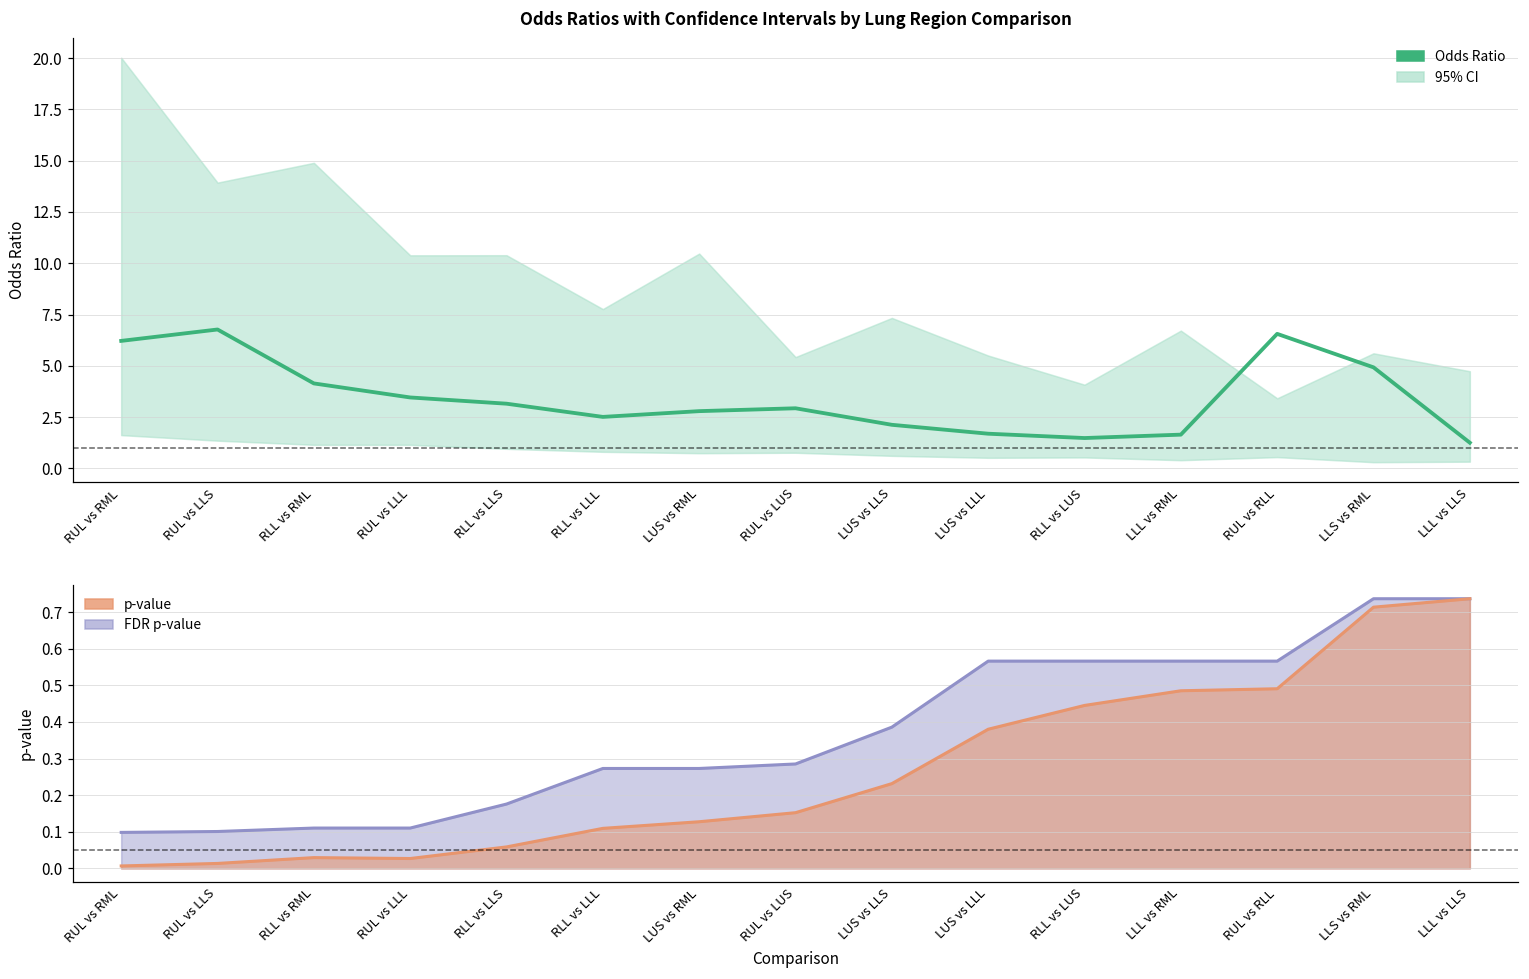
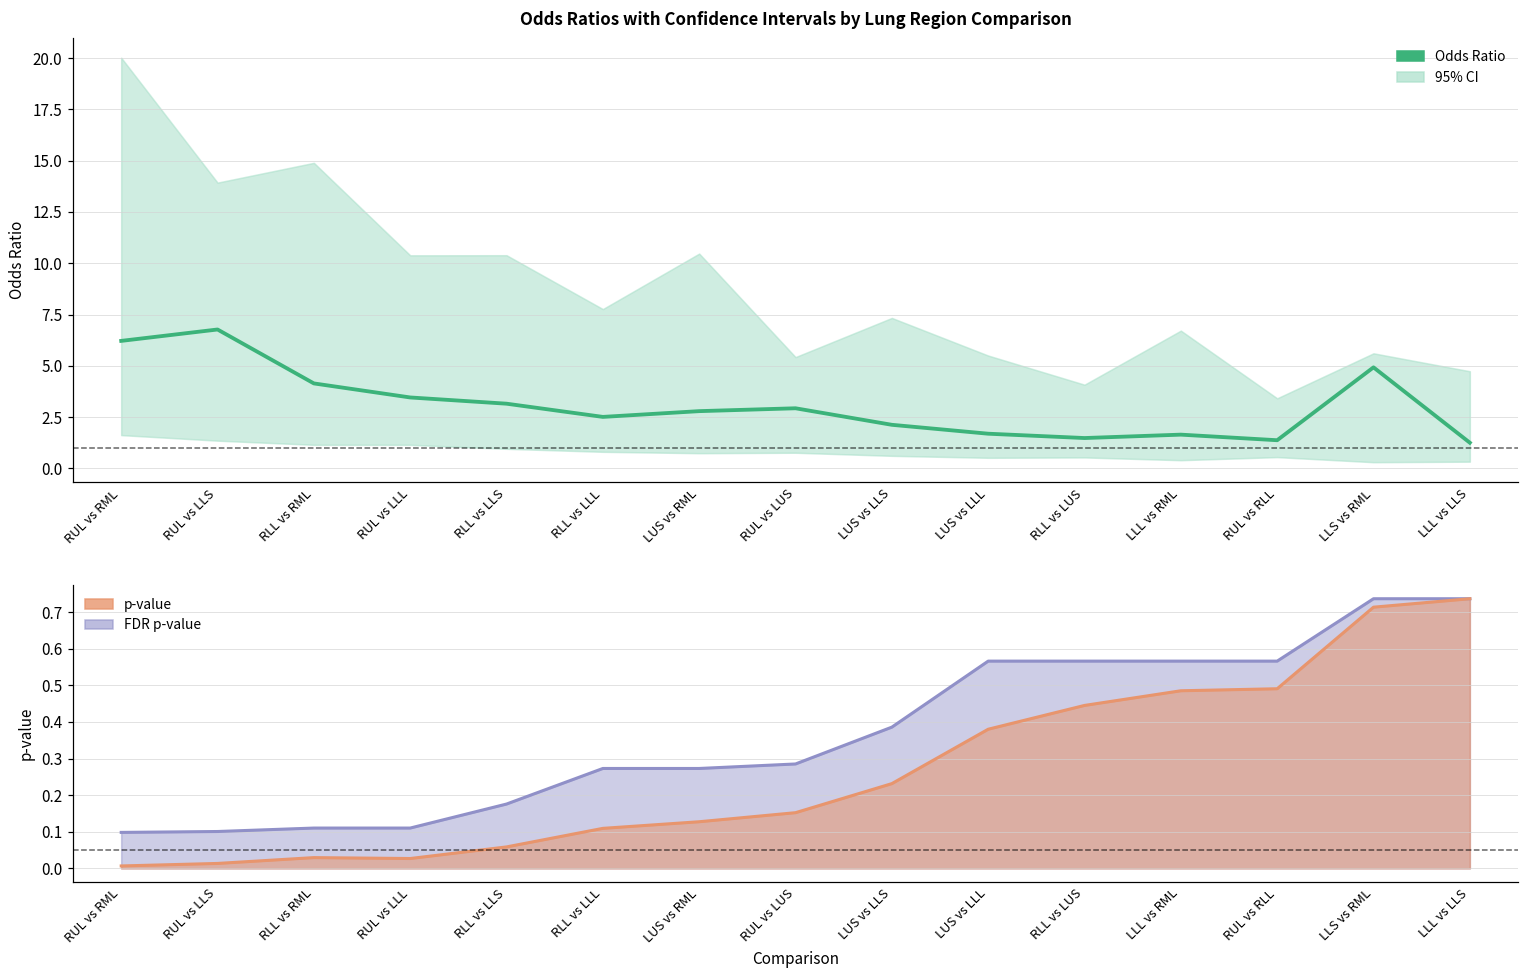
  {
    "Odds Ratios with Confidence Intervals by Lung Region Comparison": {
      "Odds Ratio": {
        "RUL vs RML": 6.2,
        "RUL vs LLS": 6.8,
        "RLL vs RML": 4.1,
        "RUL vs LLL": 3.5,
        "RLL vs LLS": 3.2,
        "RLL vs LLL": 2.5,
        "LUS vs RML": 2.8,
        "RUL vs LUS": 2.9,
        "LUS vs LLS": 2.1,
        "LUS vs LLL": 1.7,
        "RLL vs LUS": 1.5,
        "LLL vs RML": 1.6,
-       "RUL vs RLL": 6.6,
+       "RUL vs RLL": 1.4,
        "LLS vs RML": 4.9,
        "LLL vs LLS": 1.3
      }
    }
  }
